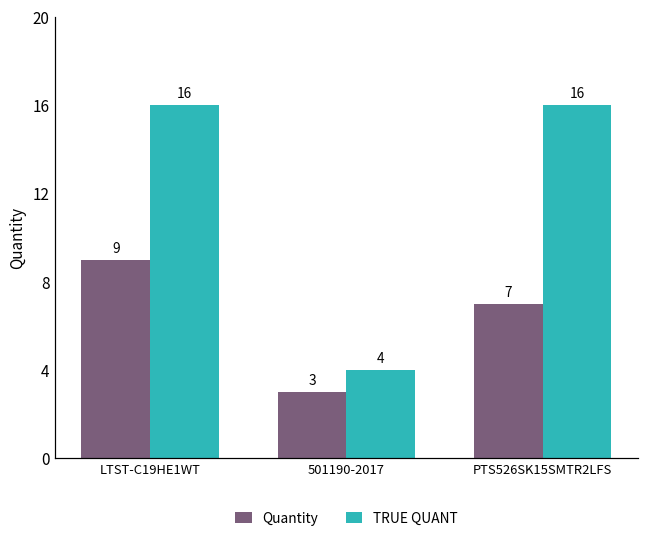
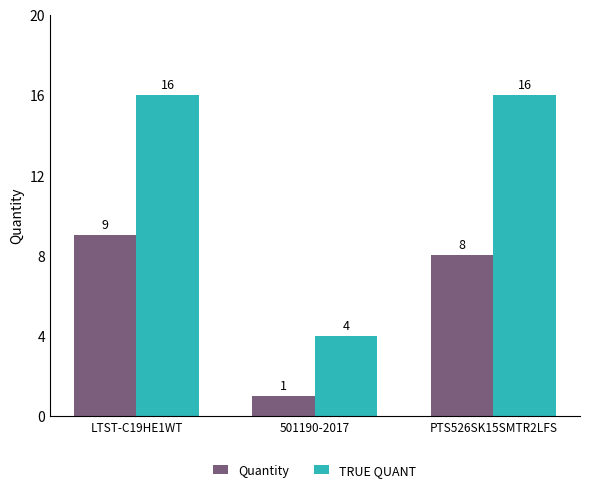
  {
    "Quantity": {
      "LTST-C19HE1WT": 9,
-     "501190-2017": 3,
-     "PTS526SK15SMTR2LFS": 7
+     "501190-2017": 1,
+     "PTS526SK15SMTR2LFS": 8
    },
    "TRUE QUANT": {
      "LTST-C19HE1WT": 16,
      "501190-2017": 4,
      "PTS526SK15SMTR2LFS": 16
    }
  }
